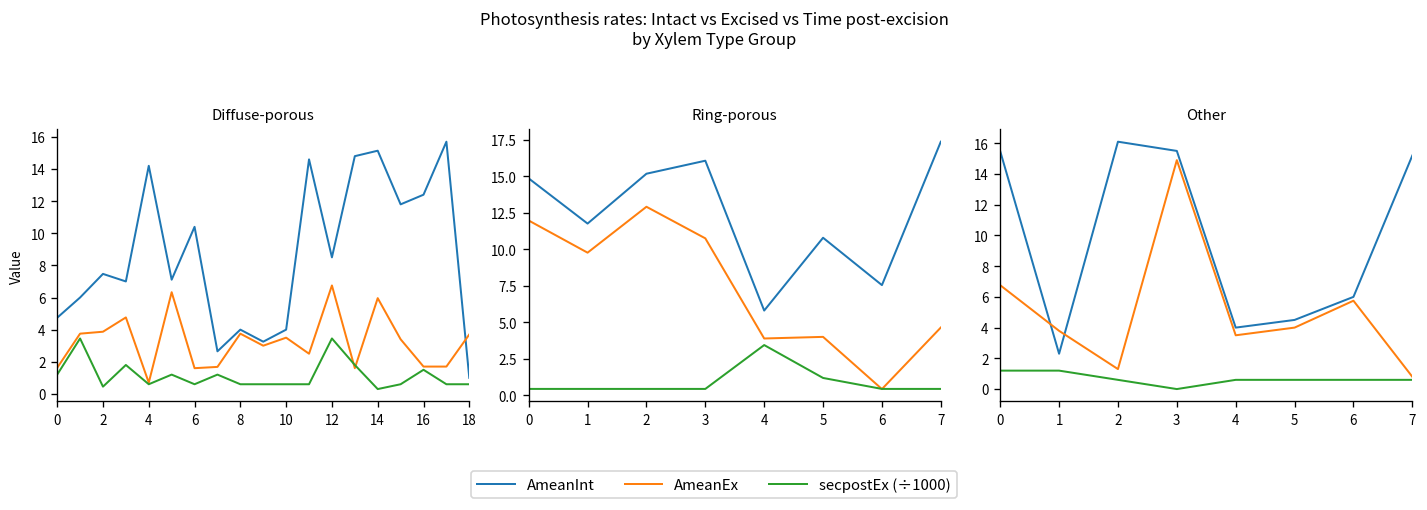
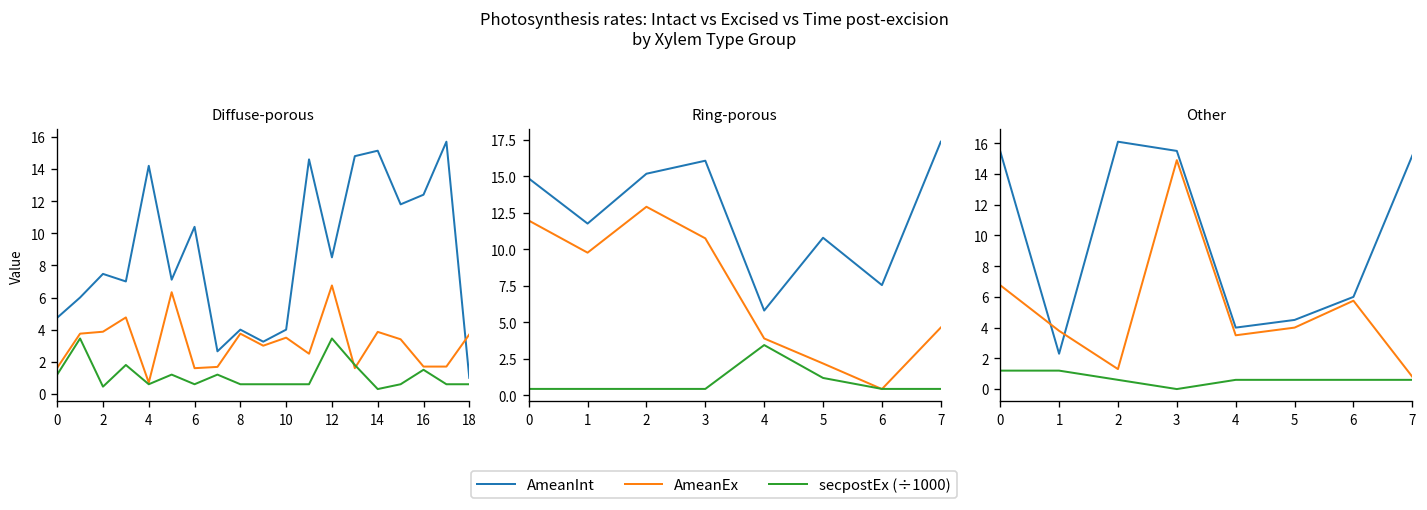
  {
    "Diffuse-porous": {
      "AmeanInt": {
        "0": 4.7,
        "2": 7.5,
        "4": 14.2,
        "6": 10.4,
        "8": 4.0,
        "10": 4.0,
        "12": 8.5,
        "14": 15.1,
        "16": 12.4,
        "18": 1.0
      },
      "AmeanEx": {
        "0": 1.6,
        "2": 3.9,
        "6": 1.6,
        "8": 3.8,
        "10": 3.5,
        "12": 6.8,
-       "14": 6.0,
+       "14": 3.9,
        "16": 1.7,
        "18": 3.7
      },
      "secpostEx (÷1000)": {
        "0": 1.2,
        "2": 0.5,
        "6": 0.6,
        "8": 0.6,
        "10": 0.6,
        "12": 3.5,
        "14": 0.3,
        "16": 1.5,
        "18": 0.6
      }
    },
    "Ring-porous": {
      "AmeanInt": {
        "0": 14.9,
        "1": 11.8,
        "2": 15.2,
        "3": 16.1,
        "4": 5.8,
        "5": 10.8,
        "6": 7.6,
        "7": 17.4
      },
      "AmeanEx": {
        "0": 12.0,
        "1": 9.8,
        "2": 12.9,
        "3": 10.8,
        "4": 3.9,
-       "5": 4.0,
+       "5": 2.2,
        "7": 4.7
      },
      "secpostEx (÷1000)": {
        "0": 0.5,
        "1": 0.5,
        "2": 0.5,
        "3": 0.5,
        "4": 3.5,
        "5": 1.2,
        "7": 0.5
      }
    },
    "Other": {
      "AmeanInt": {
        "0": 15.5,
        "1": 2.3,
        "2": 16.1,
        "3": 15.5,
        "4": 4.0,
        "5": 4.5,
        "6": 6.0,
        "7": 15.2
      },
      "AmeanEx": {
        "0": 6.8,
        "1": 3.8,
        "2": 1.3,
        "3": 14.9,
        "4": 3.5,
        "5": 4.0,
        "6": 5.8,
        "7": 0.8
      },
      "secpostEx (÷1000)": {
        "0": 1.2,
        "1": 1.2,
        "2": 0.6,
        "3": 0.0,
        "4": 0.6,
        "5": 0.6,
        "6": 0.6,
        "7": 0.6
      }
    }
  }
